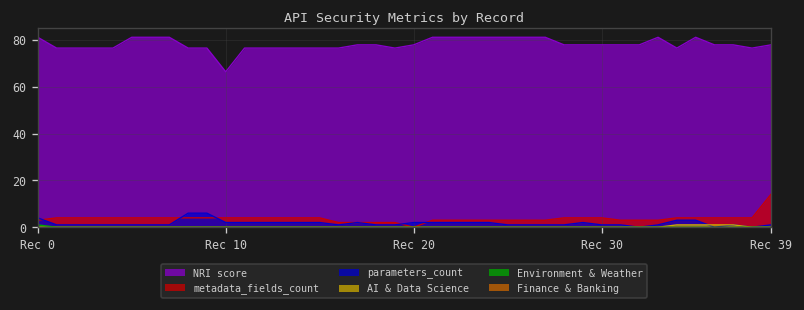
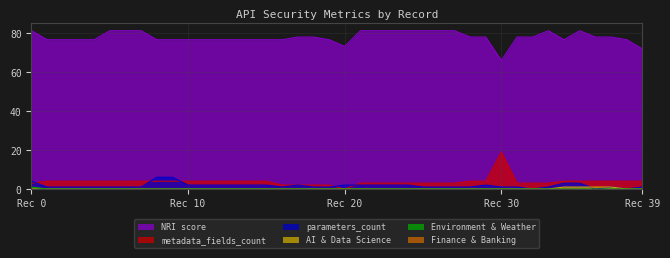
  {
    "NRI score": {
      "Rec 0": 81,
-     "Rec 10": 66,
-     "Rec 20": 78,
-     "Rec 30": 78,
-     "Rec 39": 78
+     "Rec 10": 76,
+     "Rec 20": 73,
+     "Rec 30": 66,
+     "Rec 39": 72
    },
    "metadata_fields_count": {
      "Rec 10": 4,
-     "Rec 30": 4,
-     "Rec 39": 14
+     "Rec 30": 19,
+     "Rec 39": 4
    },
    "parameters_count": {
      "Rec 10": 2,
      "Rec 20": 2
    }
  }
